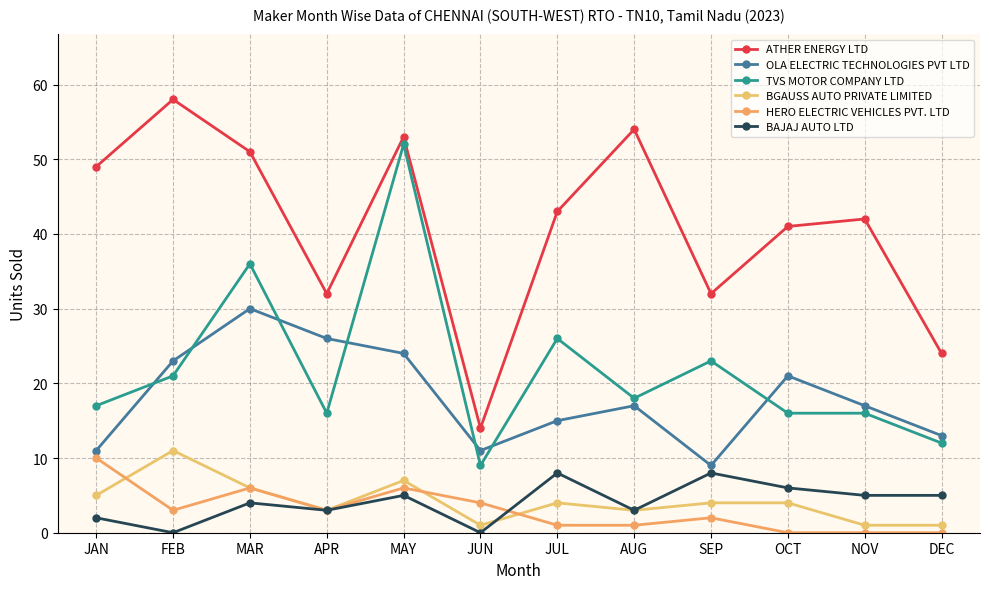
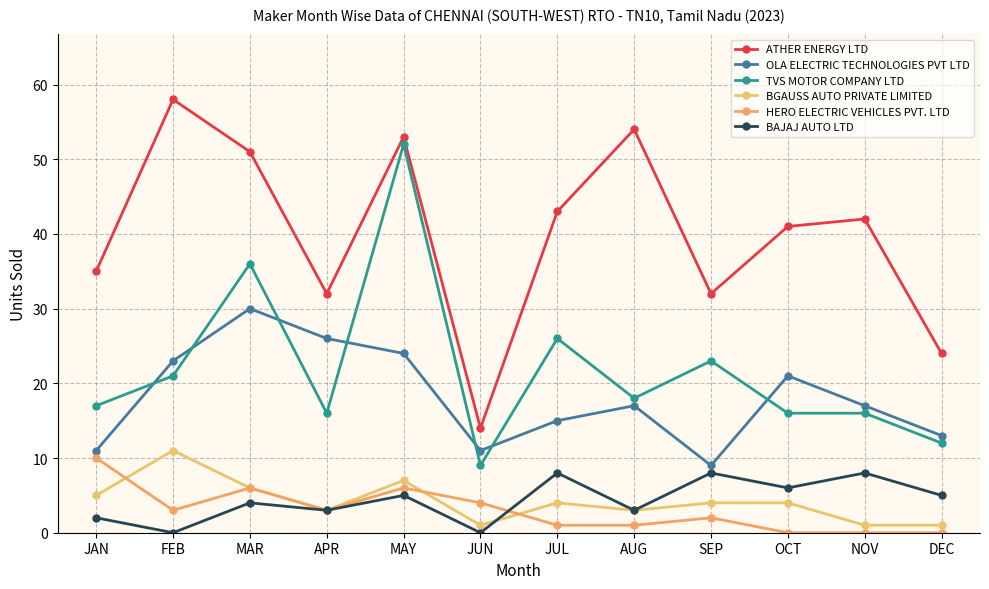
  {
    "ATHER ENERGY LTD": {
-     "JAN": 49,
+     "JAN": 35,
      "FEB": 58,
      "MAR": 51,
      "APR": 32,
      "MAY": 53,
      "JUN": 14,
      "JUL": 43,
      "AUG": 54,
      "SEP": 32,
      "OCT": 41,
      "NOV": 42,
      "DEC": 24
    },
    "BAJAJ AUTO LTD": {
      "JAN": 2,
      "FEB": 0,
      "MAR": 4,
      "MAY": 5,
      "JUN": 0,
      "JUL": 8,
      "SEP": 8,
      "OCT": 6,
-     "NOV": 5,
+     "NOV": 8,
      "DEC": 5
    }
  }
